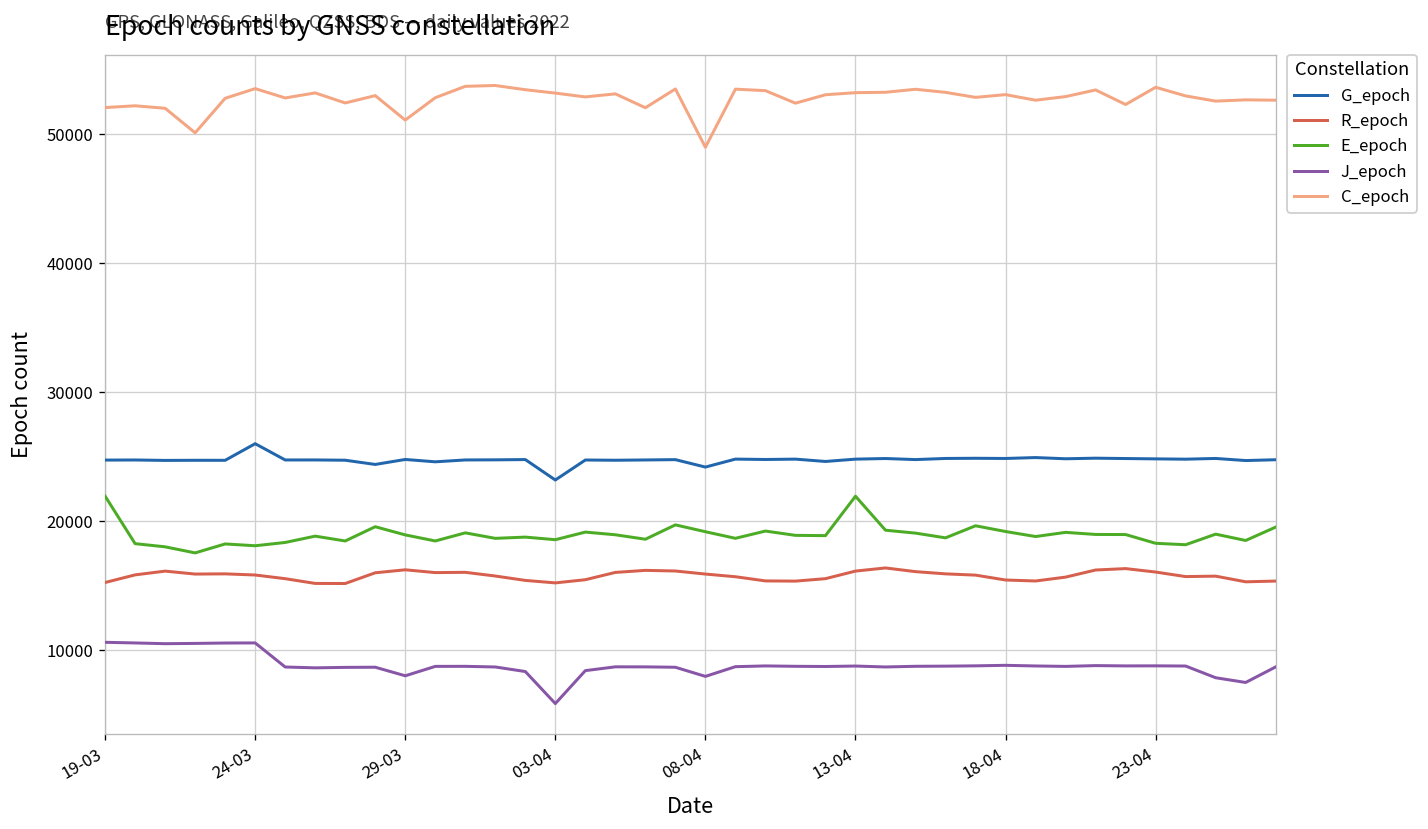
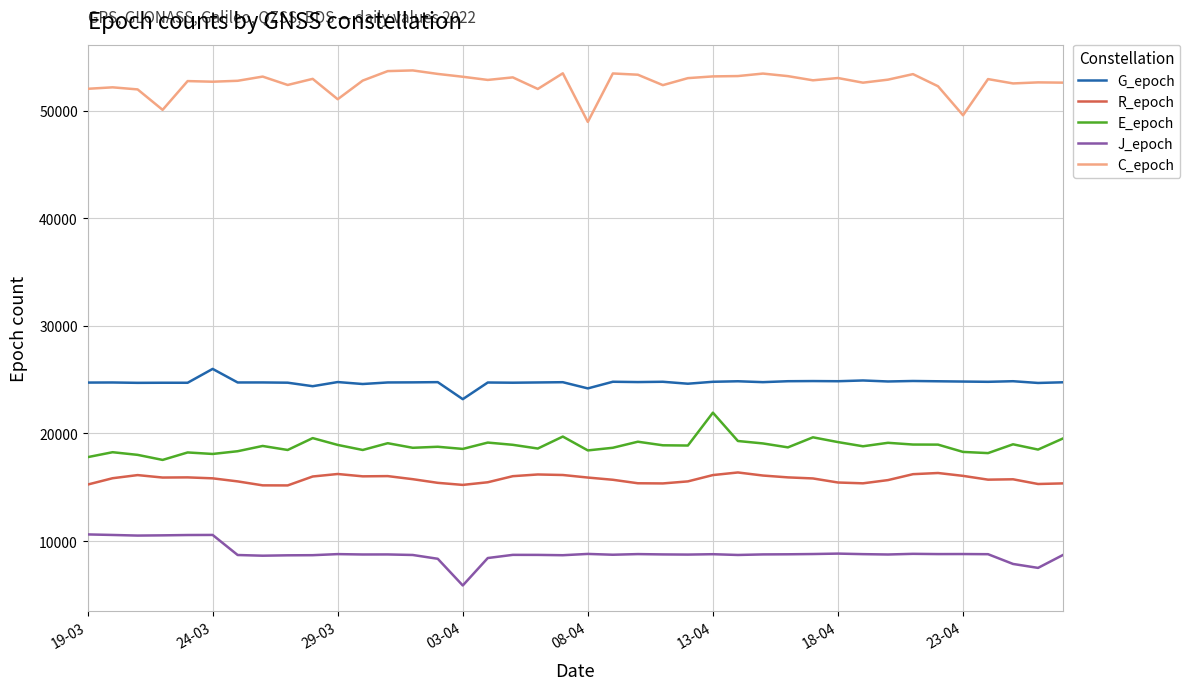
  {
    "G_epoch": {
      "19-03": 24700,
      "24-03": 26000,
      "29-03": 24800,
      "03-04": 23200,
      "08-04": 24200,
      "13-04": 24800,
      "18-04": 24900,
      "23-04": 24800
    },
    "R_epoch": {
      "19-03": 15200,
      "24-03": 15800,
      "29-03": 16200,
      "03-04": 15200,
      "08-04": 15900,
      "13-04": 16100,
      "18-04": 15400,
      "23-04": 16100
    },
    "E_epoch": {
-     "19-03": 21900,
+     "19-03": 17800,
      "24-03": 18100,
      "29-03": 18900,
      "03-04": 18600,
-     "08-04": 19200,
+     "08-04": 18400,
      "13-04": 21900,
      "18-04": 19200,
      "23-04": 18300
    },
    "J_epoch": {
      "19-03": 10600,
      "24-03": 10600,
-     "29-03": 8000,
+     "29-03": 8800,
      "03-04": 5900,
-     "08-04": 8000,
+     "08-04": 8800,
      "13-04": 8800,
      "18-04": 8800,
      "23-04": 8800
    },
    "C_epoch": {
      "19-03": 52000,
-     "24-03": 53500,
+     "24-03": 52700,
      "29-03": 51100,
      "03-04": 53200,
      "08-04": 49000,
      "13-04": 53200,
      "18-04": 53000,
-     "23-04": 53600
+     "23-04": 49600
    }
  }
